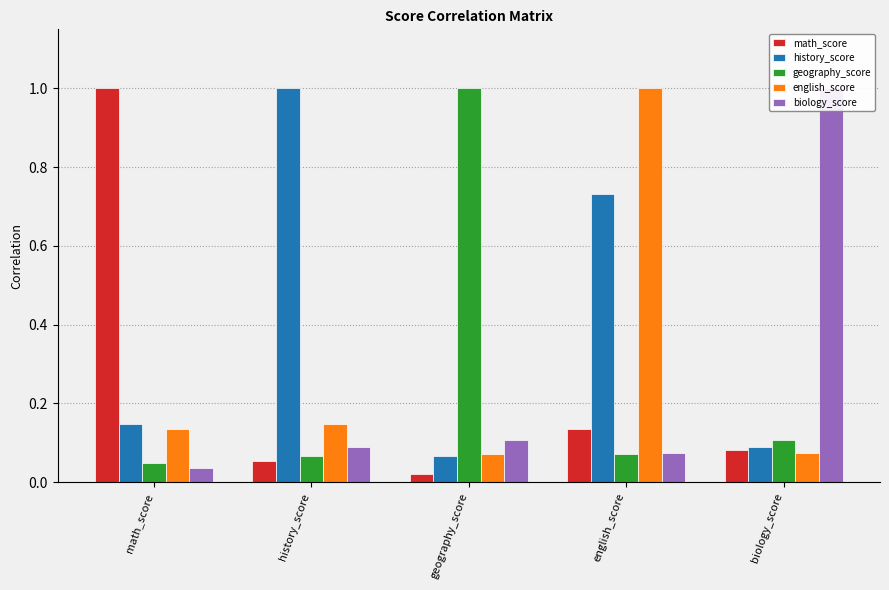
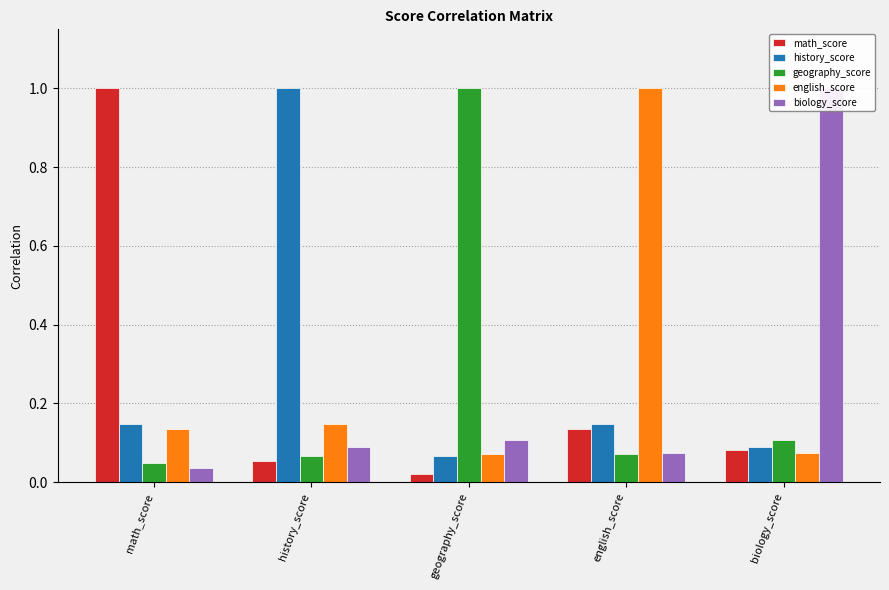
  {
    "math_score": {
      "math_score": 1.00,
      "history_score": 0.05,
      "geography_score": 0.02,
      "english_score": 0.13,
      "biology_score": 0.08
    },
    "history_score": {
      "math_score": 0.15,
      "history_score": 1.00,
      "geography_score": 0.07,
-     "english_score": 0.73,
+     "english_score": 0.15,
      "biology_score": 0.09
    },
    "geography_score": {
      "math_score": 0.05,
      "history_score": 0.07,
      "geography_score": 1.00,
      "english_score": 0.07,
      "biology_score": 0.11
    },
    "english_score": {
      "math_score": 0.13,
      "history_score": 0.15,
      "geography_score": 0.07,
      "english_score": 1.00,
      "biology_score": 0.07
    },
    "biology_score": {
      "math_score": 0.04,
      "history_score": 0.09,
      "geography_score": 0.11,
      "english_score": 0.07
    }
  }
